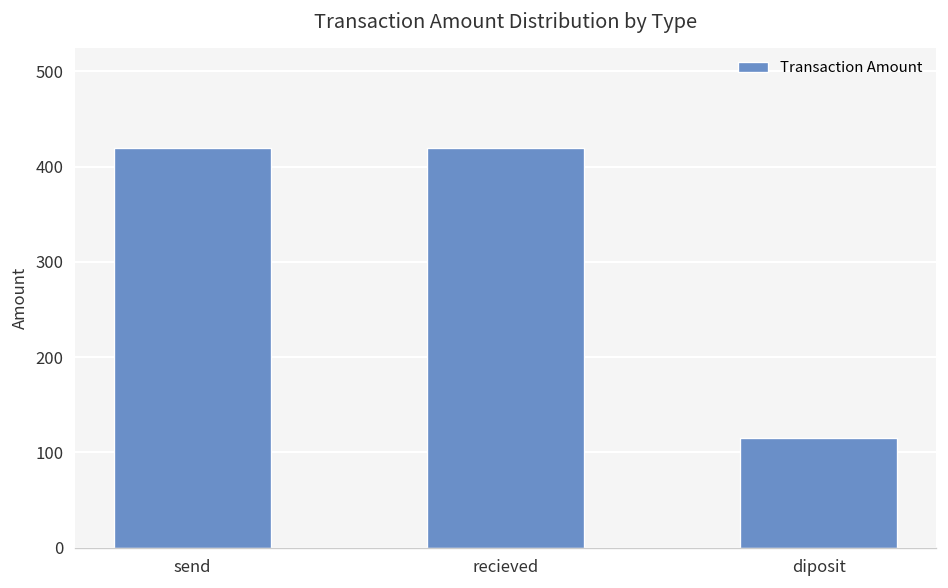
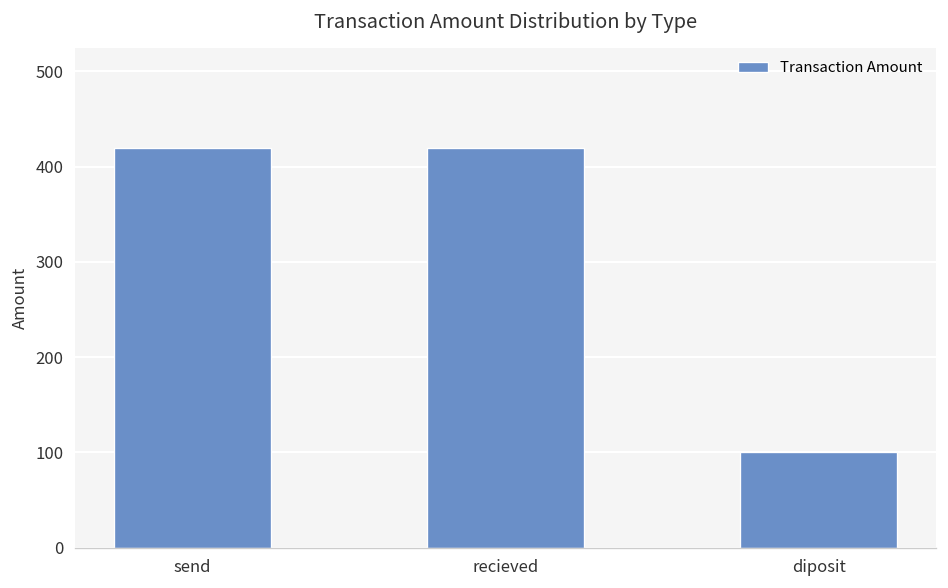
  {
    "send": 420,
    "recieved": 420,
-   "diposit": 110
+   "diposit": 100
  }
